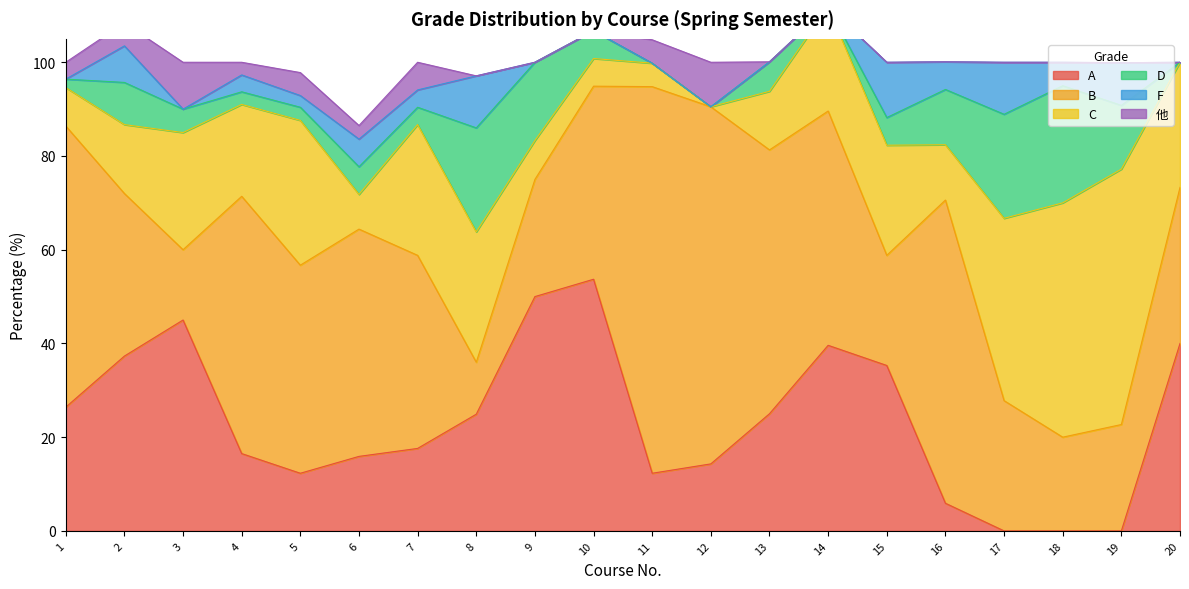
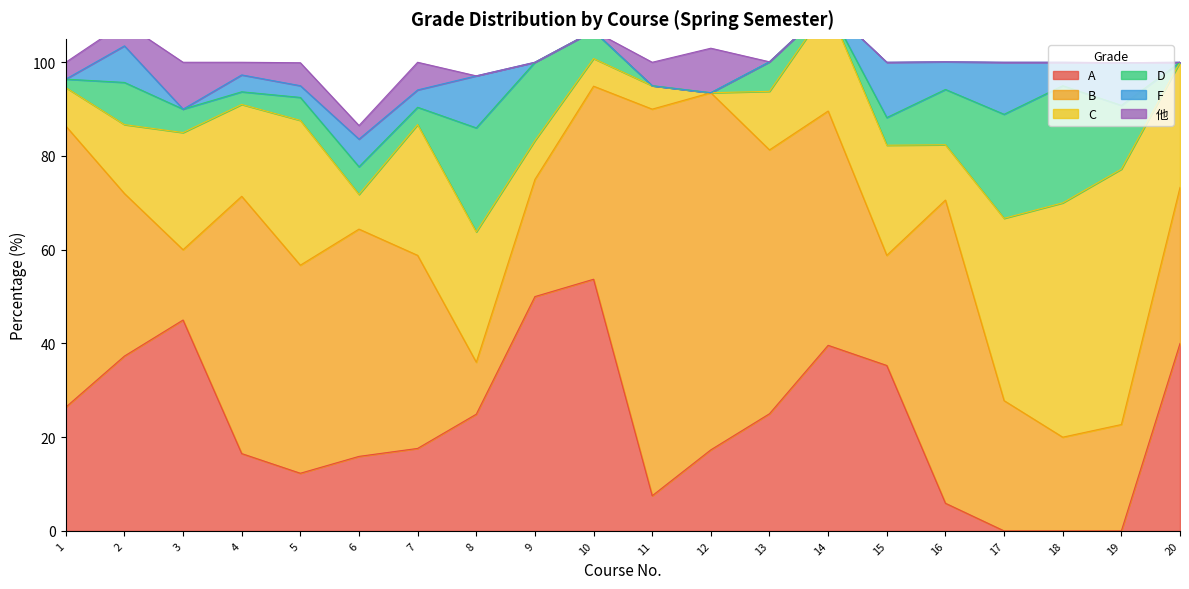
  {
    "A": {
      "1": 26,
      "2": 37,
      "3": 45,
      "4": 17,
      "5": 12,
      "6": 16,
      "7": 18,
      "8": 25,
      "9": 50,
      "10": 54,
-     "11": 12,
-     "12": 14,
+     "11": 8,
+     "12": 17,
      "13": 25,
      "14": 40,
      "15": 35,
      "16": 6,
      "17": 0,
      "18": 0,
      "19": 0,
      "20": 40
    },
    "D": {
      "2": 9,
      "4": 3,
-     "5": 3,
+     "5": 5,
      "6": 6,
      "7": 4,
      "8": 22,
      "15": 6,
      "16": 12,
      "17": 22
    },
    "F": {
      "2": 8,
      "4": 4,
      "5": 3,
      "6": 6,
      "7": 4
    },
    "他": {
      "1": 4,
      "3": 10,
      "4": 3,
      "5": 5,
      "6": 3,
      "7": 6,
      "11": 5,
      "12": 10
    }
  }
